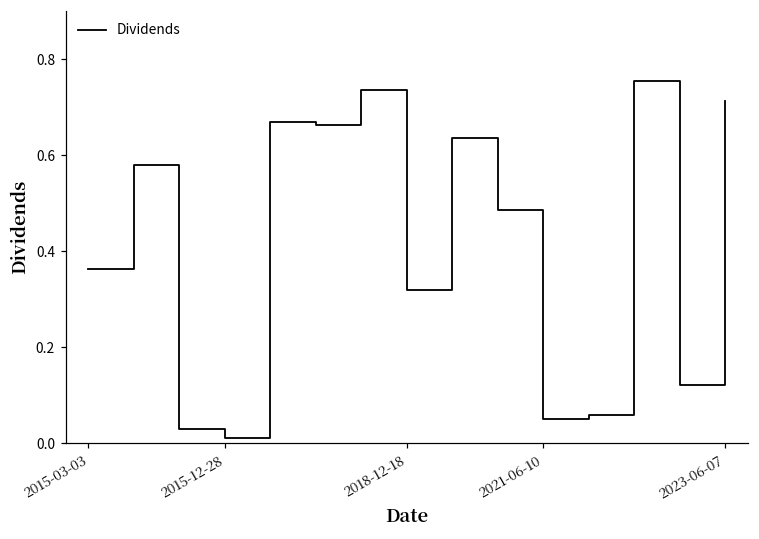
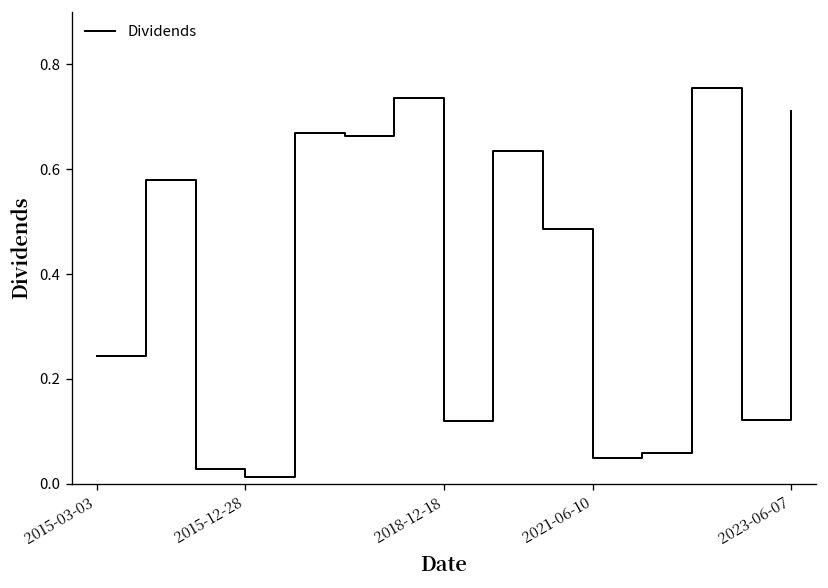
  {
-   "2015-03-03": 0.36,
+   "2015-03-03": 0.24,
    "2015-12-28": 0.01,
-   "2018-12-18": 0.32,
+   "2018-12-18": 0.12,
    "2021-06-10": 0.05,
    "2023-06-07": 0.71
  }
